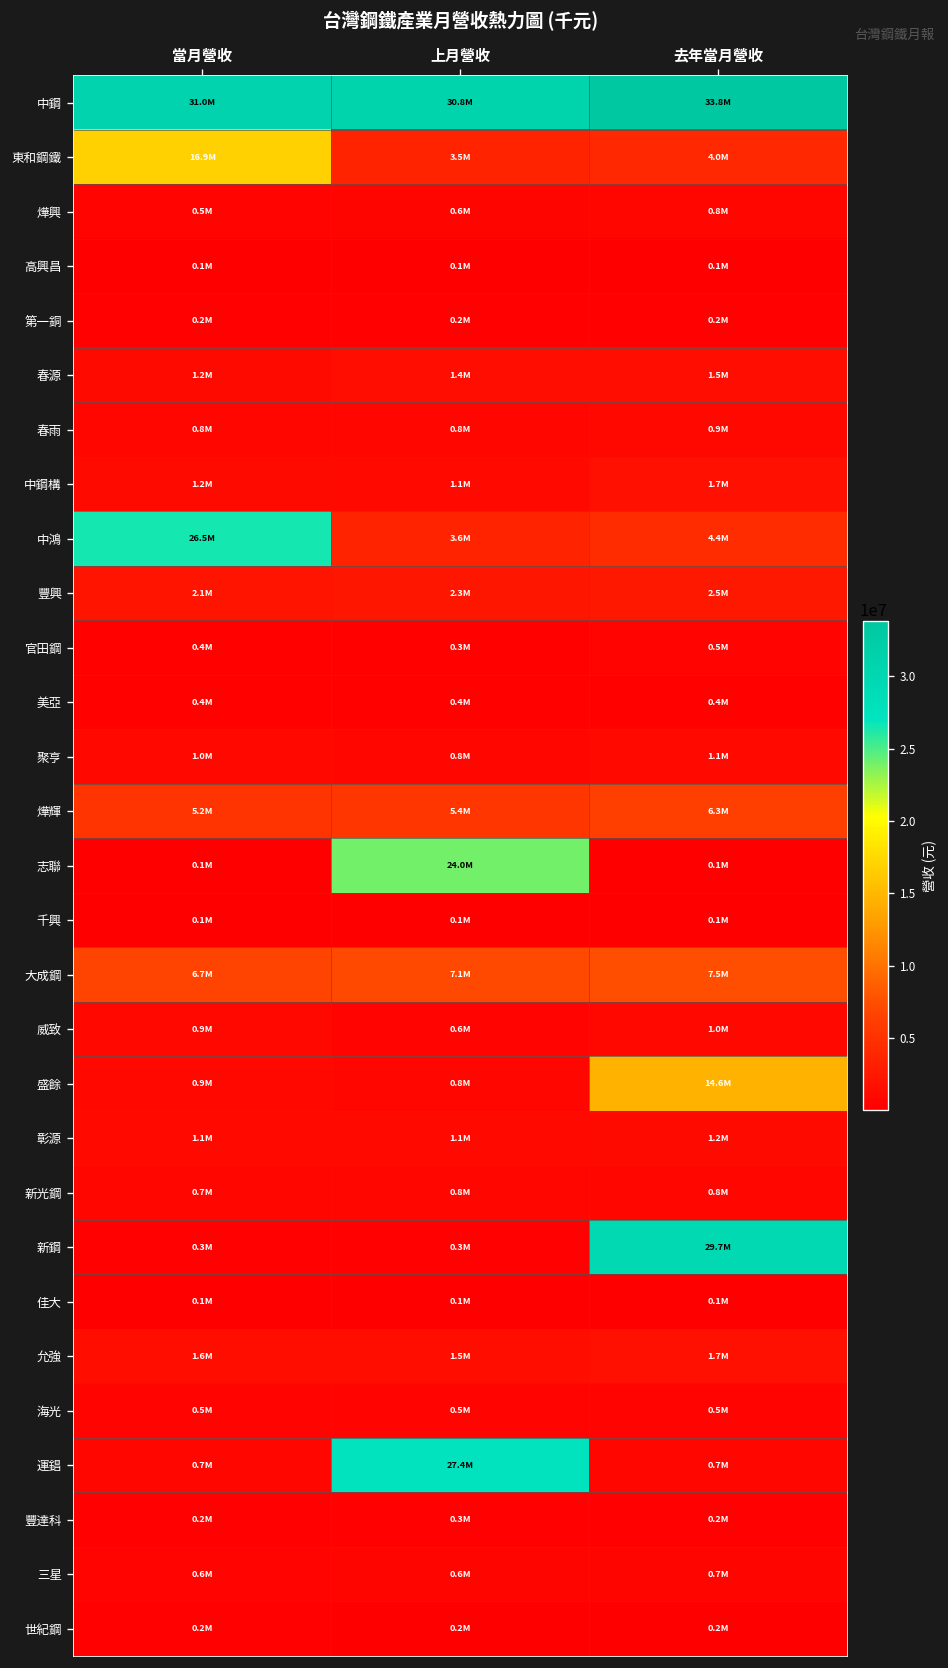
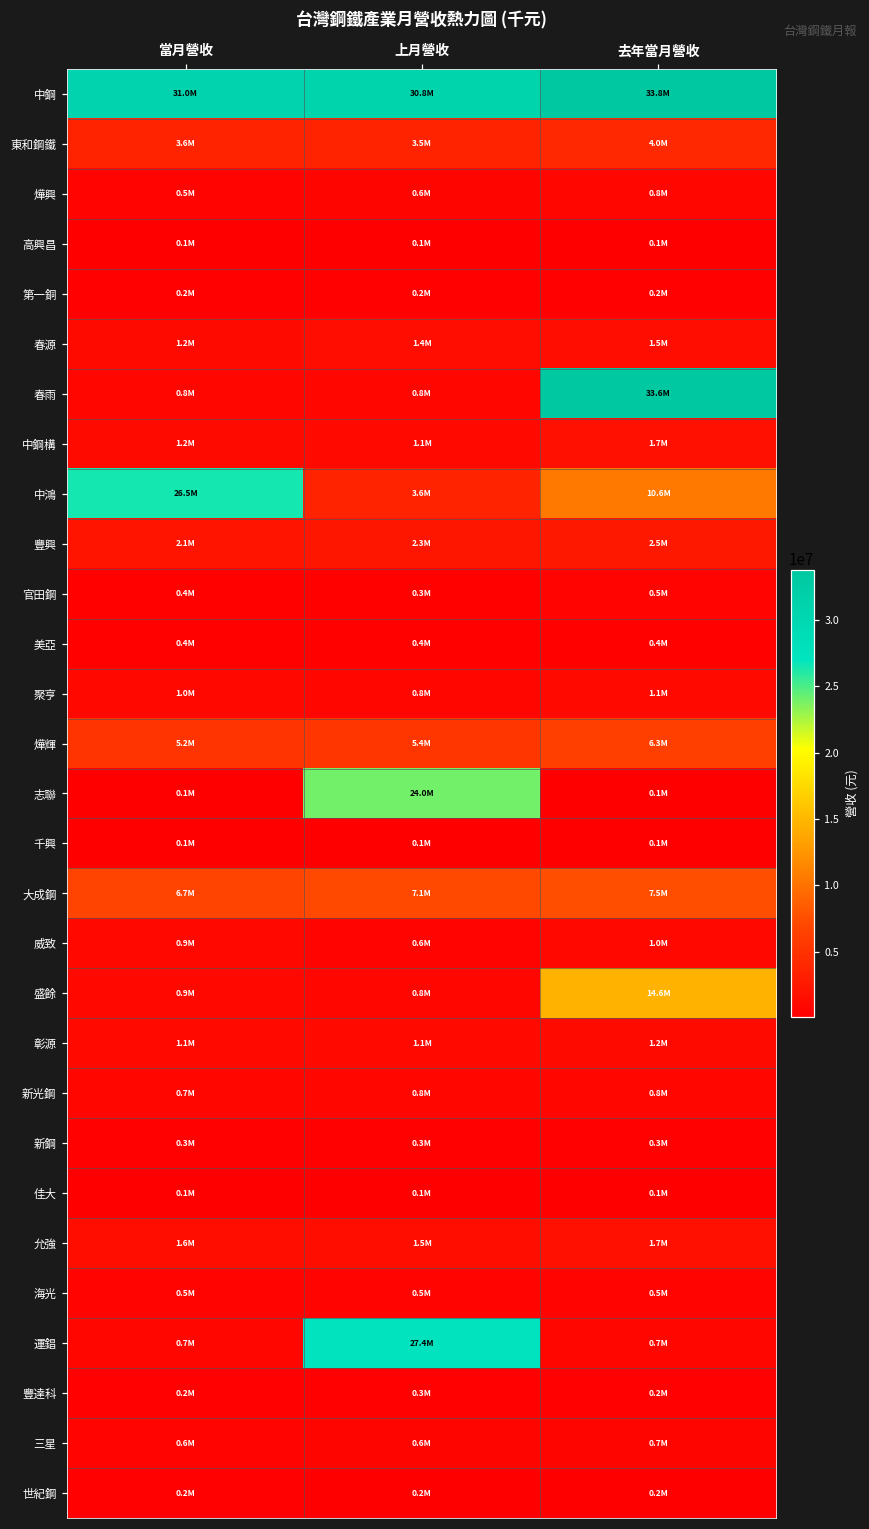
  {
    "中鋼": {
      "當月營收": "31.0M",
      "上月營收": "30.8M",
      "去年當月營收": "33.8M"
    },
    "東和鋼鐵": {
-     "當月營收": "16.9M",
+     "當月營收": "3.6M",
      "上月營收": "3.5M",
      "去年當月營收": "4.0M"
    },
    "燁興": {
      "當月營收": "0.5M",
      "上月營收": "0.6M",
      "去年當月營收": "0.8M"
    },
    "高興昌": {
      "當月營收": "0.1M",
      "上月營收": "0.1M",
      "去年當月營收": "0.1M"
    },
    "第一銅": {
      "當月營收": "0.2M",
      "上月營收": "0.2M",
      "去年當月營收": "0.2M"
    },
    "春源": {
      "當月營收": "1.2M",
      "上月營收": "1.4M",
      "去年當月營收": "1.5M"
    },
    "春雨": {
      "當月營收": "0.8M",
      "上月營收": "0.8M",
-     "去年當月營收": "0.9M"
+     "去年當月營收": "33.6M"
    },
    "中鋼構": {
      "當月營收": "1.2M",
      "上月營收": "1.1M",
      "去年當月營收": "1.7M"
    },
    "中鴻": {
      "當月營收": "26.5M",
      "上月營收": "3.6M",
-     "去年當月營收": "4.4M"
+     "去年當月營收": "10.6M"
    },
    "豐興": {
      "當月營收": "2.1M",
      "上月營收": "2.3M",
      "去年當月營收": "2.5M"
    },
    "官田鋼": {
      "當月營收": "0.4M",
      "上月營收": "0.3M",
      "去年當月營收": "0.5M"
    },
    "美亞": {
      "當月營收": "0.4M",
      "上月營收": "0.4M",
      "去年當月營收": "0.4M"
    },
    "聚亨": {
      "當月營收": "1.0M",
      "上月營收": "0.8M",
      "去年當月營收": "1.1M"
    },
    "燁輝": {
      "當月營收": "5.2M",
      "上月營收": "5.4M",
      "去年當月營收": "6.3M"
    },
    "志聯": {
      "當月營收": "0.1M",
      "上月營收": "24.0M",
      "去年當月營收": "0.1M"
    },
    "千興": {
      "當月營收": "0.1M",
      "上月營收": "0.1M",
      "去年當月營收": "0.1M"
    },
    "大成鋼": {
      "當月營收": "6.7M",
      "上月營收": "7.1M",
      "去年當月營收": "7.5M"
    },
    "威致": {
      "當月營收": "0.9M",
      "上月營收": "0.6M",
      "去年當月營收": "1.0M"
    },
    "盛餘": {
      "當月營收": "0.9M",
      "上月營收": "0.8M",
      "去年當月營收": "14.6M"
    },
    "彰源": {
      "當月營收": "1.1M",
      "上月營收": "1.1M",
      "去年當月營收": "1.2M"
    },
    "新光鋼": {
      "當月營收": "0.7M",
      "上月營收": "0.8M",
      "去年當月營收": "0.8M"
    },
    "新鋼": {
      "當月營收": "0.3M",
      "上月營收": "0.3M",
-     "去年當月營收": "29.7M"
+     "去年當月營收": "0.3M"
    },
    "佳大": {
      "當月營收": "0.1M",
      "上月營收": "0.1M",
      "去年當月營收": "0.1M"
    },
    "允強": {
      "當月營收": "1.6M",
      "上月營收": "1.5M",
      "去年當月營收": "1.7M"
    },
    "海光": {
      "當月營收": "0.5M",
      "上月營收": "0.5M",
      "去年當月營收": "0.5M"
    },
    "運錩": {
      "當月營收": "0.7M",
      "上月營收": "27.4M",
      "去年當月營收": "0.7M"
    },
    "豐達科": {
      "當月營收": "0.2M",
      "上月營收": "0.3M",
      "去年當月營收": "0.2M"
    },
    "三星": {
      "當月營收": "0.6M",
      "上月營收": "0.6M",
      "去年當月營收": "0.7M"
    },
    "世紀鋼": {
      "當月營收": "0.2M",
      "上月營收": "0.2M",
      "去年當月營收": "0.2M"
    }
  }
